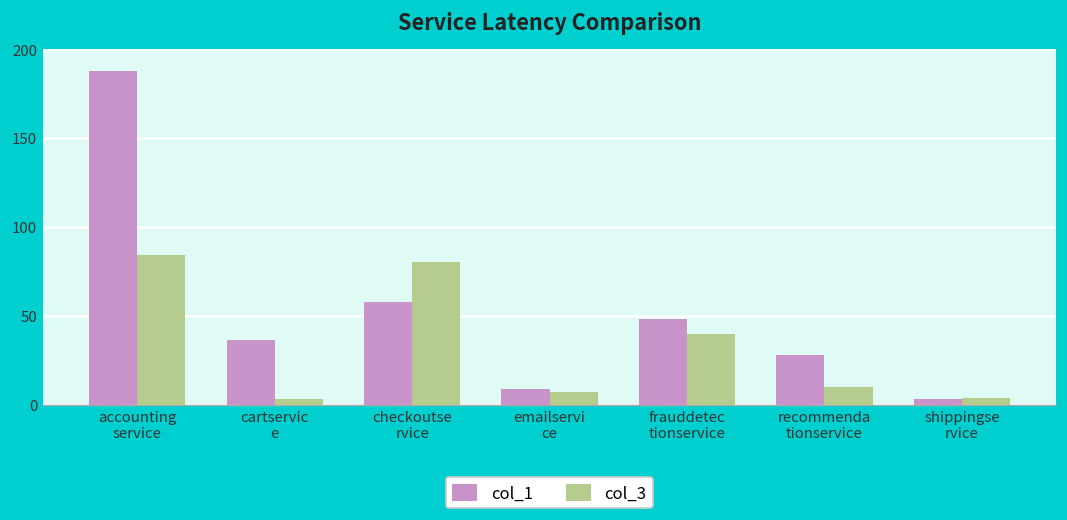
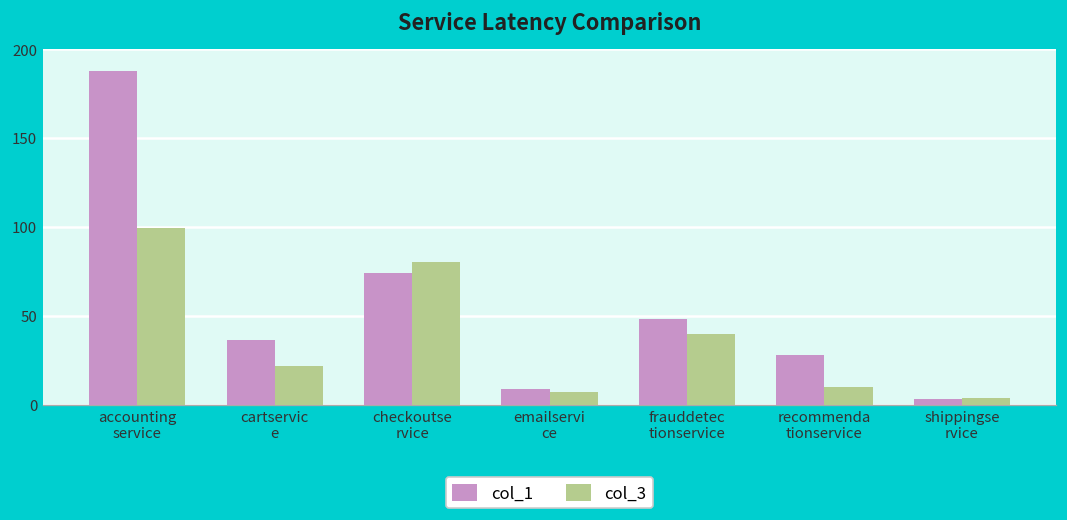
  {
    "col_1": {
      "accounting service": 188,
      "cartservic e": 36,
-     "checkoutse rvice": 58,
+     "checkoutse rvice": 74,
      "emailservi ce": 9,
      "frauddetec tionservice": 48,
      "recommenda tionservice": 28,
      "shippingse rvice": 3
    },
    "col_3": {
-     "accounting service": 84,
-     "cartservic e": 3,
+     "accounting service": 99,
+     "cartservic e": 22,
      "checkoutse rvice": 80,
      "emailservi ce": 7,
      "frauddetec tionservice": 39,
      "recommenda tionservice": 10,
      "shippingse rvice": 4
    }
  }
